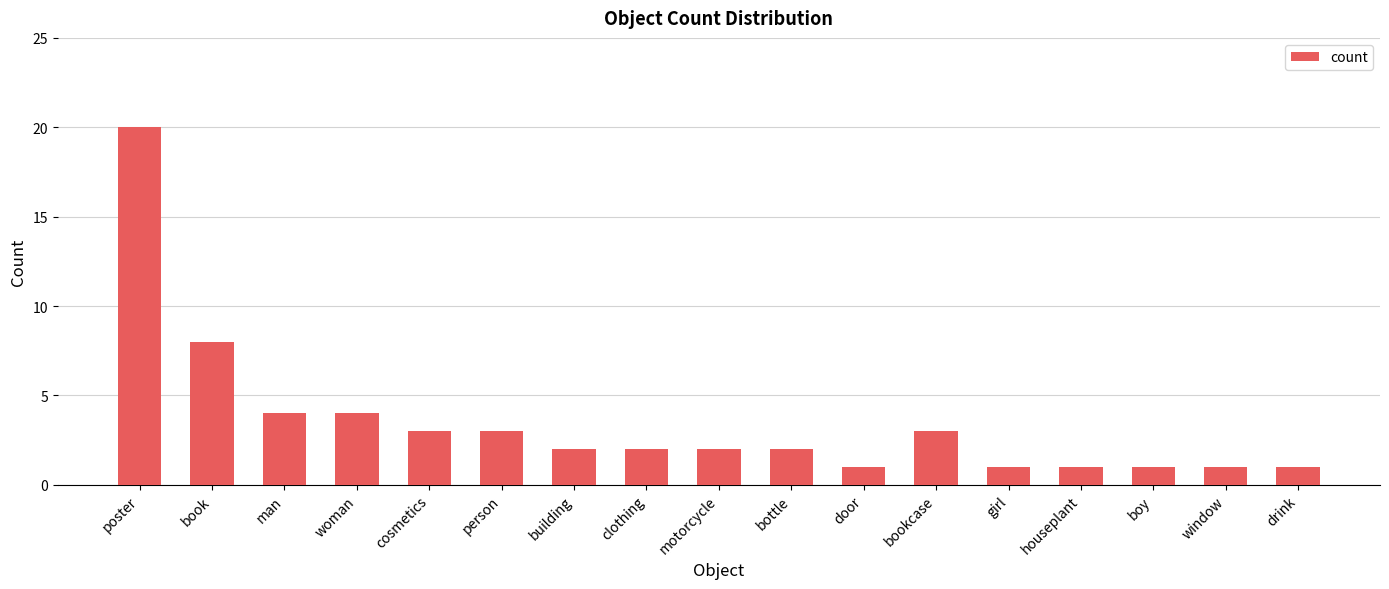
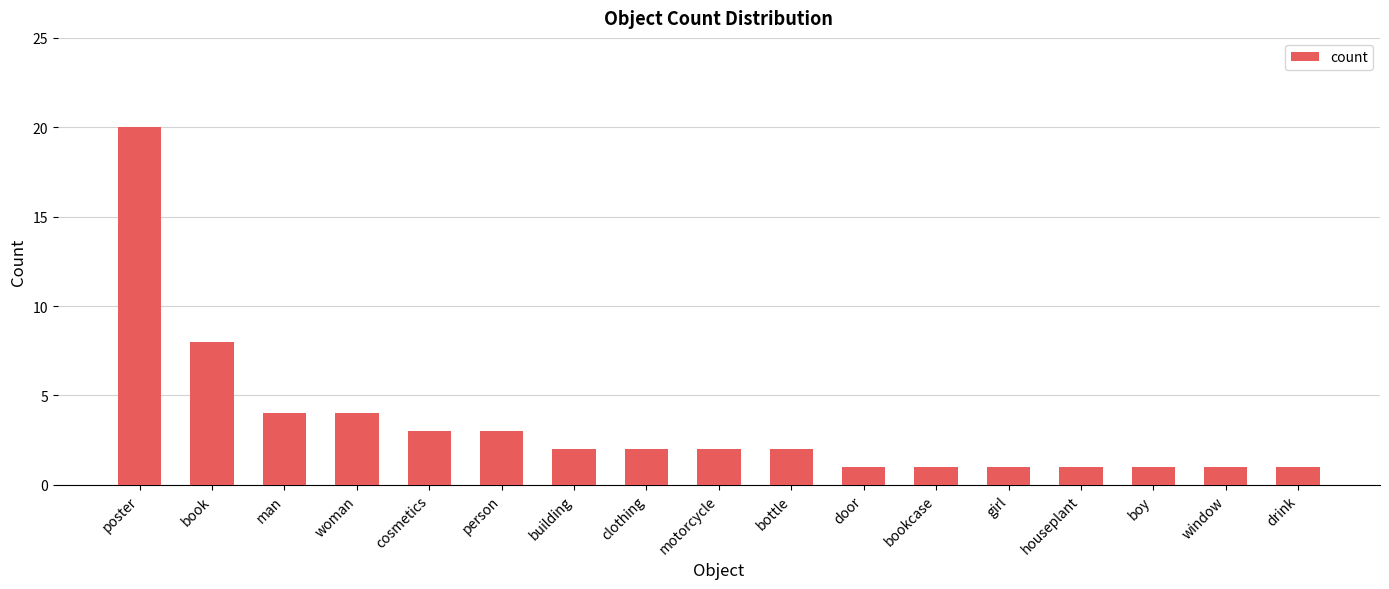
  {
    "poster": 20,
    "book": 8,
    "man": 4,
    "woman": 4,
    "cosmetics": 3,
    "person": 3,
    "building": 2,
    "clothing": 2,
    "motorcycle": 2,
    "bottle": 2,
    "door": 1,
-   "bookcase": 3,
+   "bookcase": 1,
    "girl": 1,
    "houseplant": 1,
    "boy": 1,
    "window": 1,
    "drink": 1
  }
